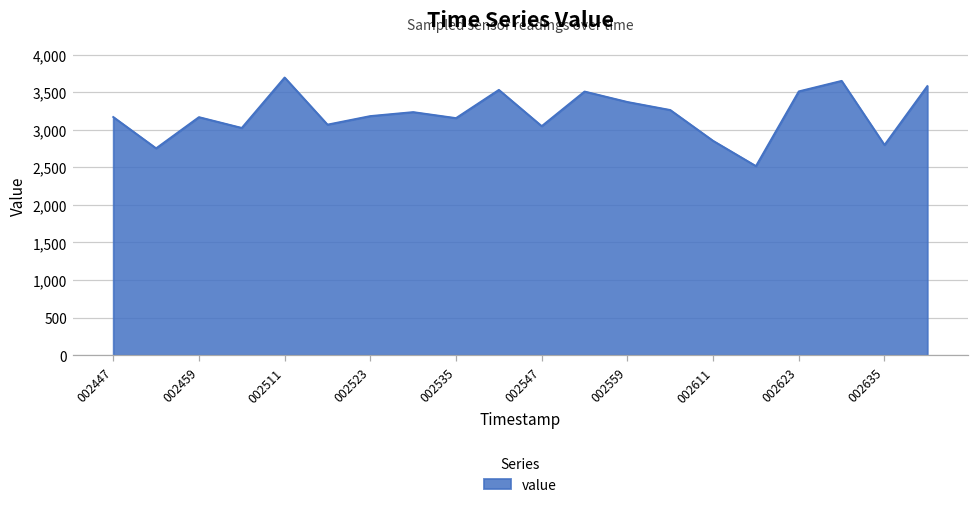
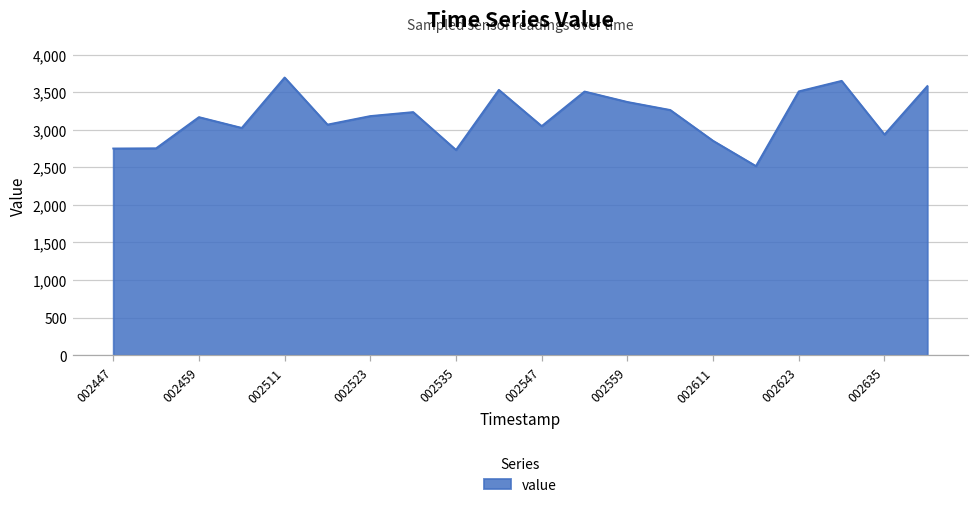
  {
-   "002447": "3,200",
+   "002447": "2,800",
    "002459": "3,200",
    "002511": "3,700",
    "002523": "3,200",
-   "002535": "3,200",
+   "002535": "2,700",
    "002547": "3,000",
    "002559": "3,400",
    "002611": "2,900",
    "002623": "3,500",
-   "002635": "2,800"
+   "002635": "2,900"
  }
